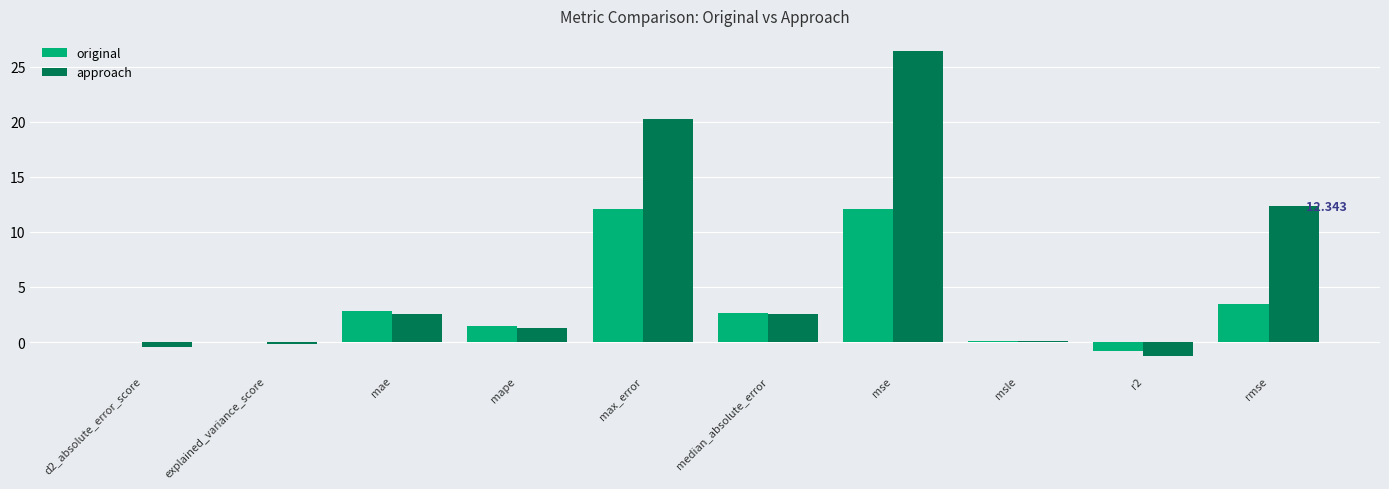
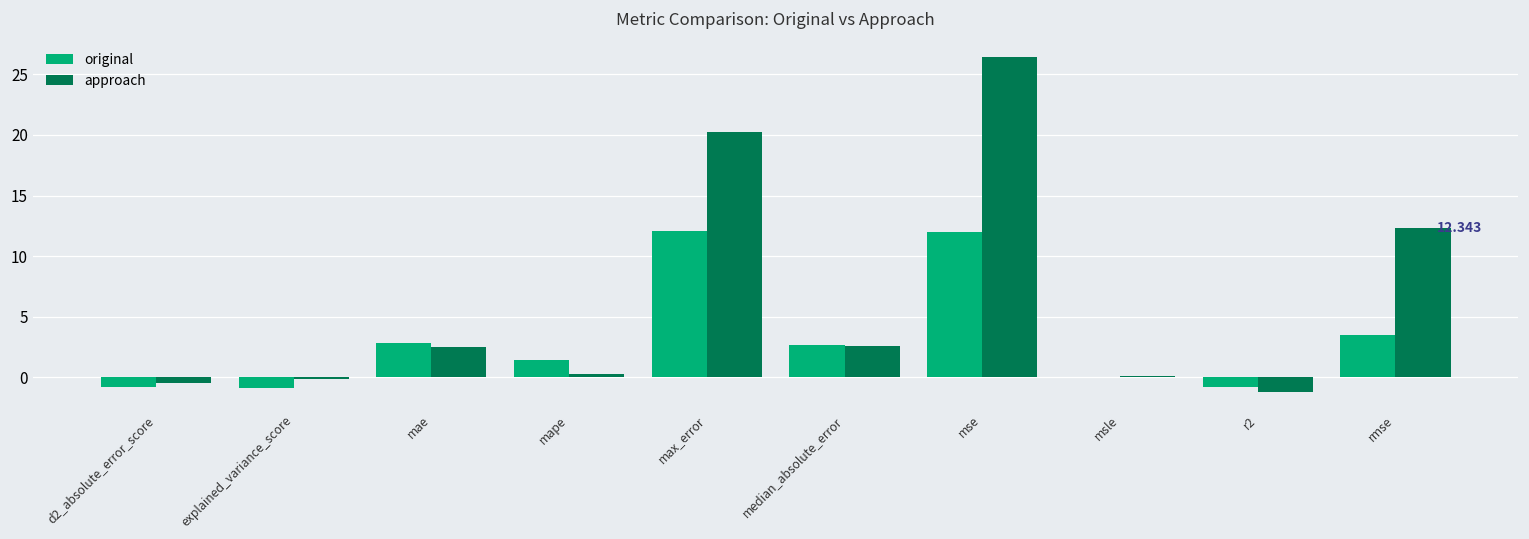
  {
    "original": {
-     "d2_absolute_error_score": 0.0,
-     "explained_variance_score": 0.0,
+     "d2_absolute_error_score": -0.8,
+     "explained_variance_score": -0.9,
      "mae": 2.8,
      "mape": 1.5,
      "max_error": 12.0,
      "median_absolute_error": 2.7,
      "mse": 12.0,
      "r2": -0.8,
      "rmse": 3.5
    },
    "approach": {
      "d2_absolute_error_score": -0.4,
      "mae": 2.5,
-     "mape": 1.3,
+     "mape": 0.2,
      "max_error": 20.2,
      "median_absolute_error": 2.5,
      "mse": 26.4,
      "r2": -1.2
    }
  }
